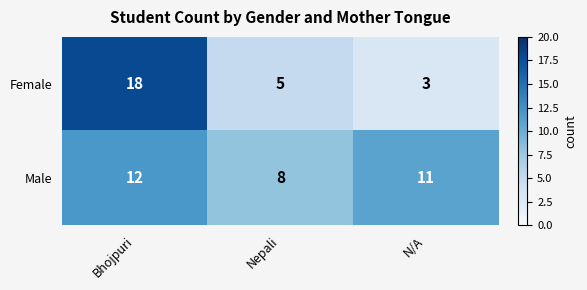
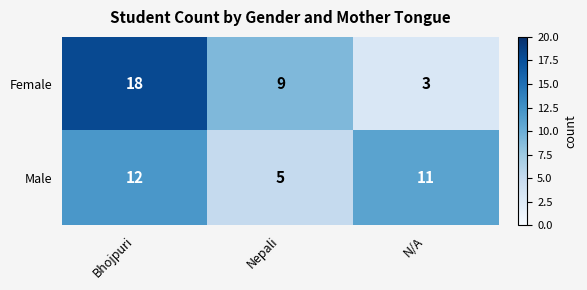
  {
    "Female": {
      "Bhojpuri": 18,
-     "Nepali": 5,
+     "Nepali": 9,
      "N/A": 3
    },
    "Male": {
      "Bhojpuri": 12,
-     "Nepali": 8,
+     "Nepali": 5,
      "N/A": 11
    }
  }
